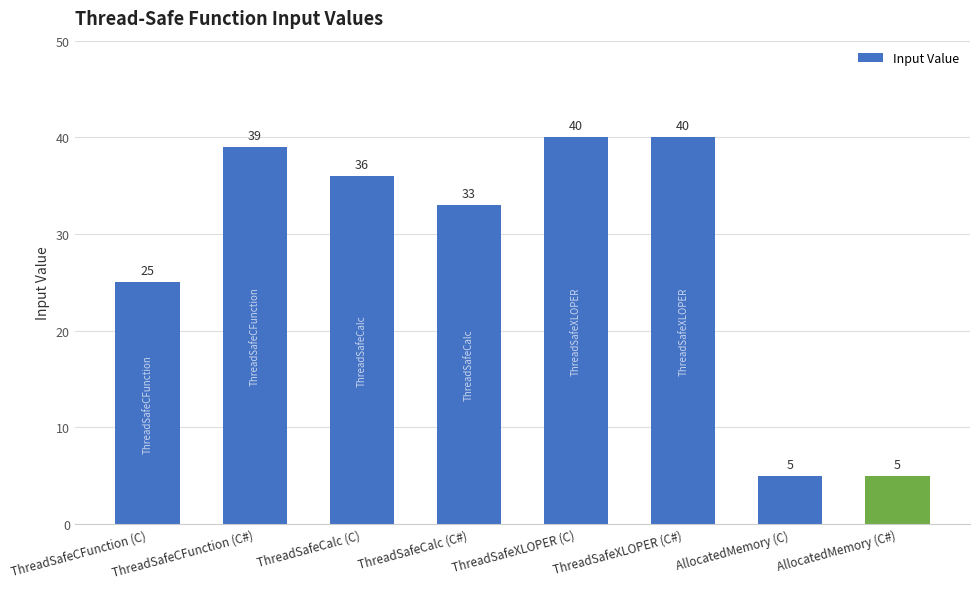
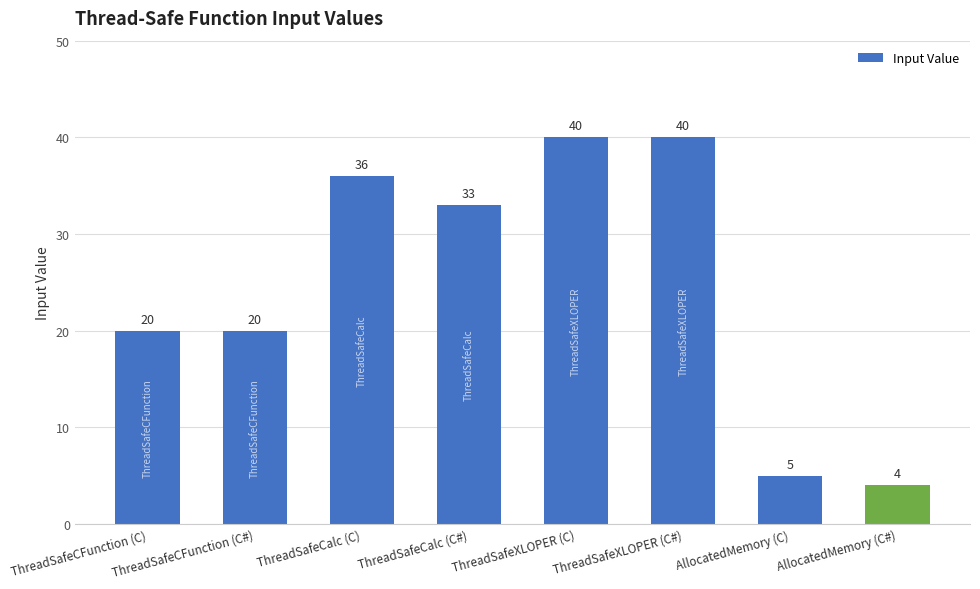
  {
-   "ThreadSafeCFunction (C)": 25,
-   "ThreadSafeCFunction (C#)": 39,
+   "ThreadSafeCFunction (C)": 20,
+   "ThreadSafeCFunction (C#)": 20,
    "ThreadSafeCalc (C)": 36,
    "ThreadSafeCalc (C#)": 33,
    "ThreadSafeXLOPER (C)": 40,
    "ThreadSafeXLOPER (C#)": 40,
    "AllocatedMemory (C)": 5,
-   "AllocatedMemory (C#)": 5
+   "AllocatedMemory (C#)": 4
  }
